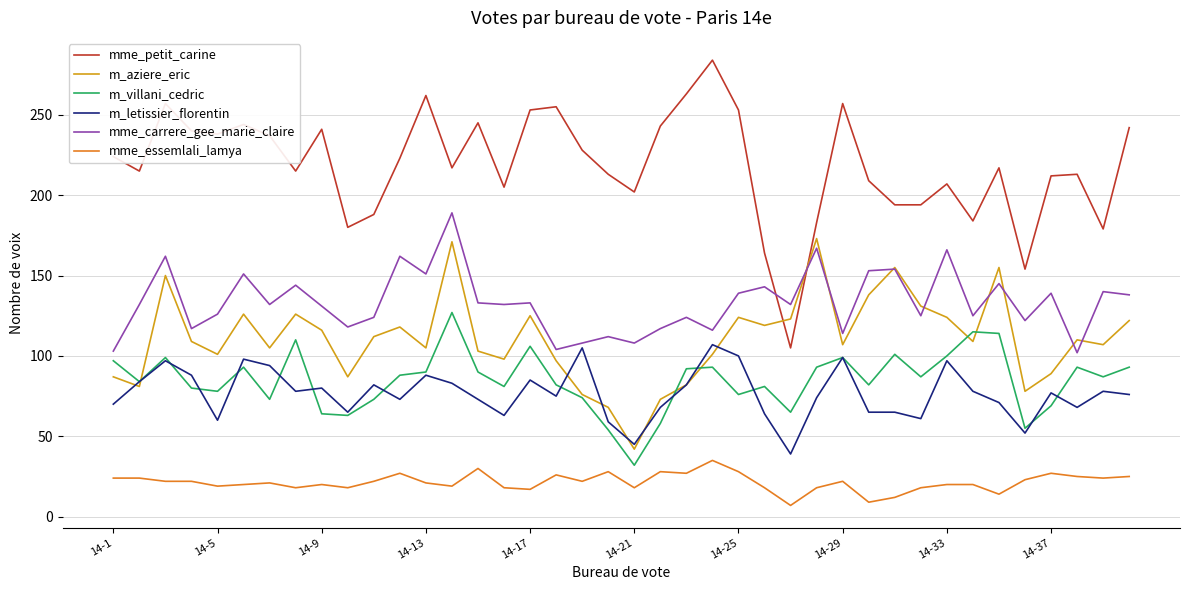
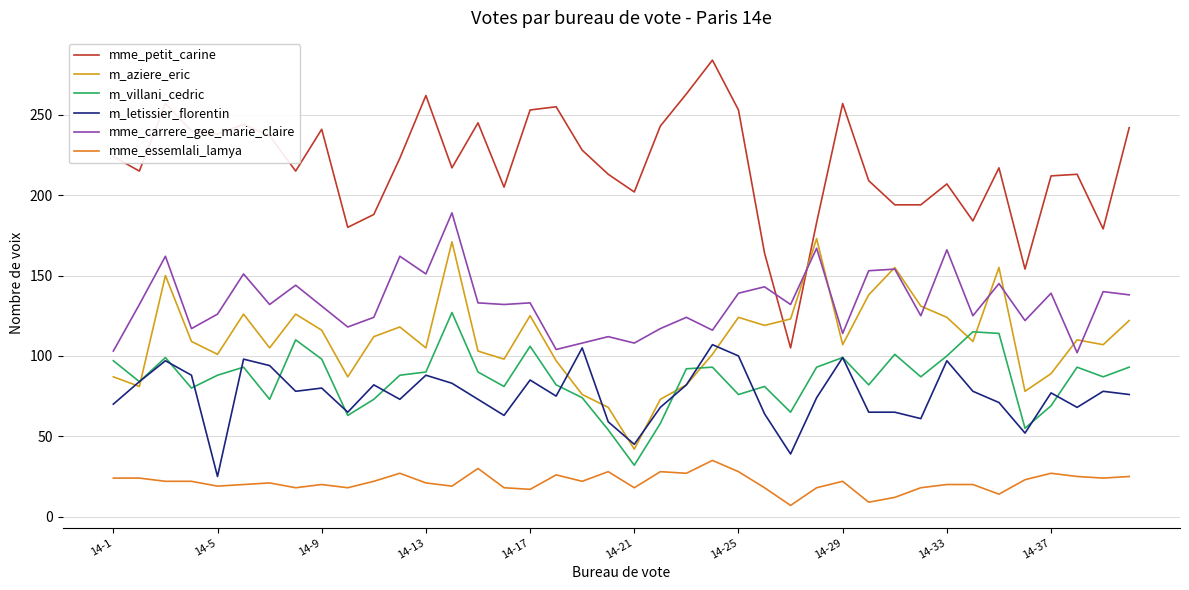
  {
    "mme_petit_carine": {
      "14-9": 241,
      "14-13": 262,
      "14-17": 253,
      "14-21": 202,
      "14-25": 253,
      "14-29": 257,
      "14-33": 207,
      "14-37": 212
    },
    "m_villani_cedric": {
      "14-1": 97,
-     "14-5": 78,
-     "14-9": 64,
+     "14-5": 88,
+     "14-9": 98,
      "14-13": 90,
      "14-17": 106,
      "14-21": 32,
      "14-25": 76,
      "14-33": 100,
      "14-37": 69
    },
    "m_letissier_florentin": {
      "14-1": 70,
-     "14-5": 60,
+     "14-5": 25,
      "14-9": 80,
      "14-13": 88,
      "14-17": 85,
      "14-21": 45,
      "14-25": 100,
      "14-33": 97,
      "14-37": 77
    },
    "mme_carrere_gee_marie_claire": {
      "14-1": 103,
      "14-5": 126,
      "14-9": 131,
      "14-13": 151,
      "14-17": 133,
      "14-21": 108,
      "14-25": 139,
      "14-29": 114,
      "14-33": 166,
      "14-37": 139
    }
  }
